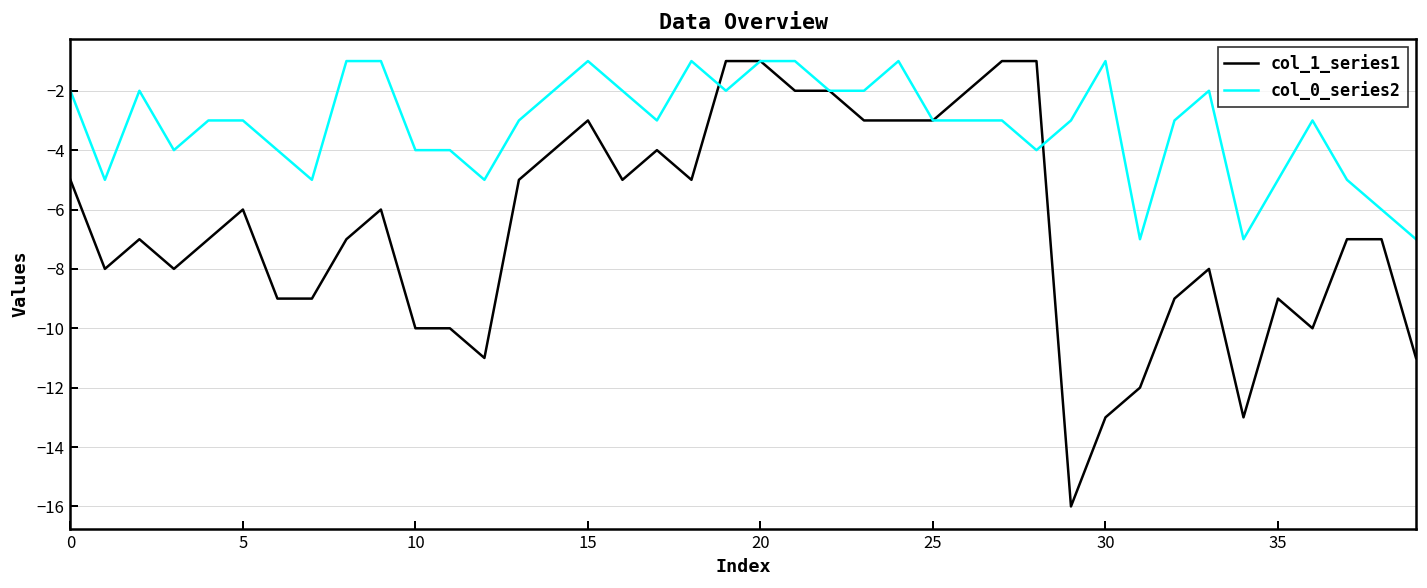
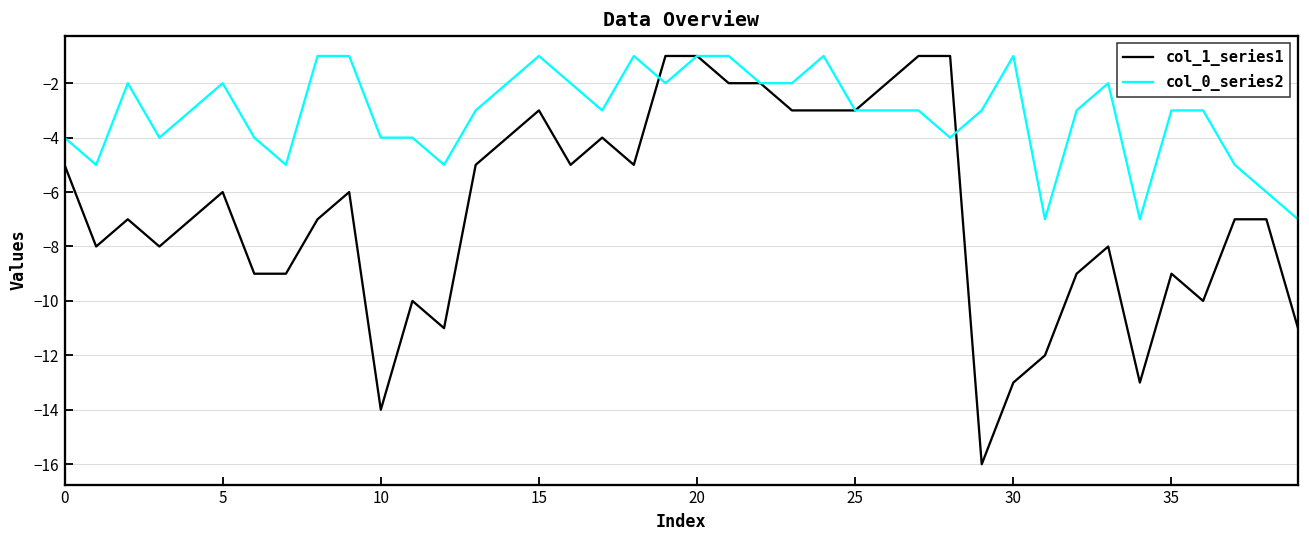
  {
    "col_1_series1": {
      "0": -5,
      "5": -6,
-     "10": -10,
+     "10": -14,
      "15": -3,
      "30": -13,
      "35": -9
    },
    "col_0_series2": {
-     "0": -2,
-     "5": -3,
+     "0": -4,
+     "5": -2,
      "10": -4,
      "15": -1,
      "30": -1,
-     "35": -5
+     "35": -3
    }
  }
